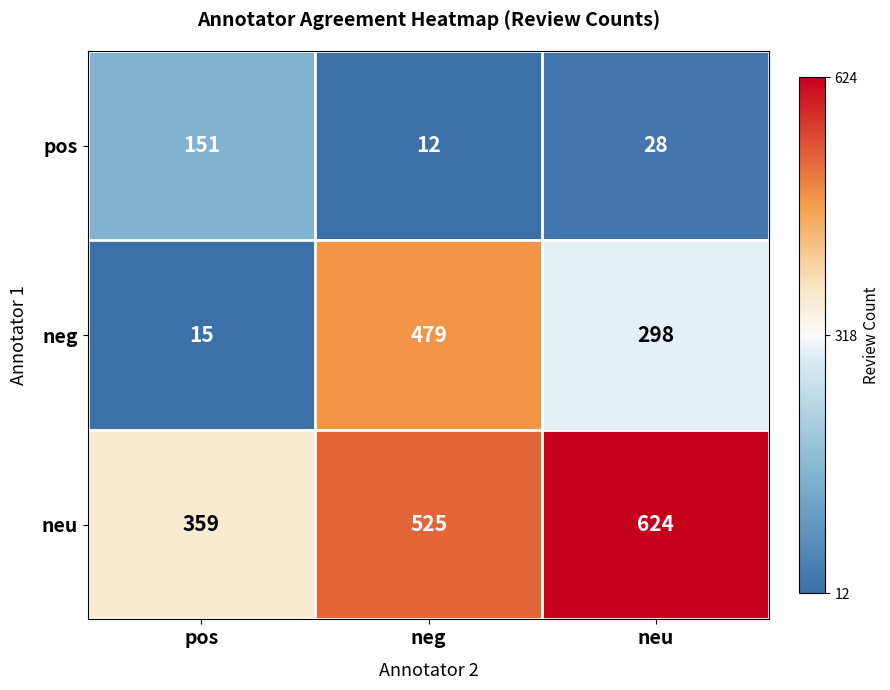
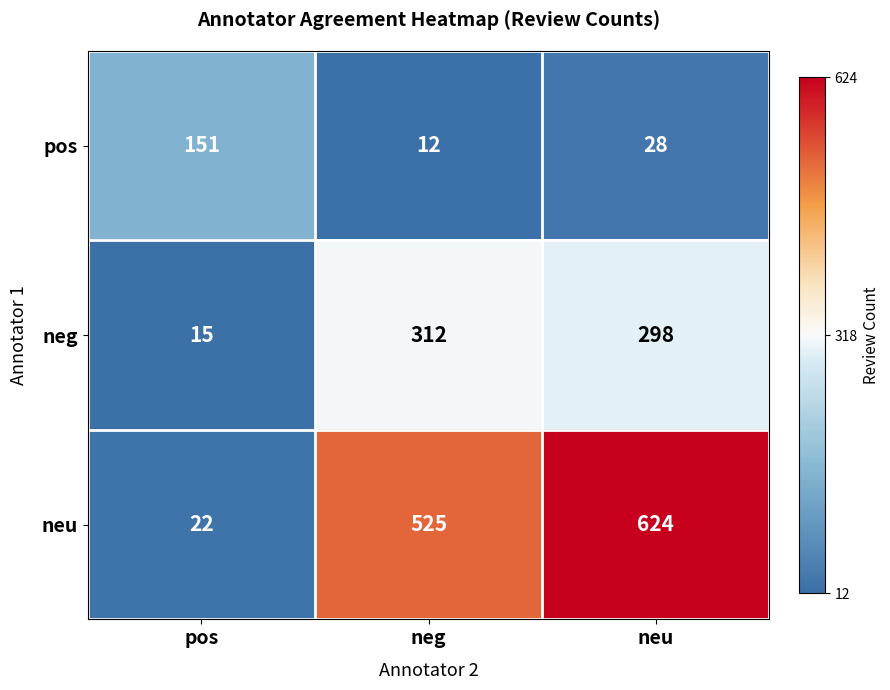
  {
    "pos": {
      "pos": 151,
      "neg": 12,
      "neu": 28
    },
    "neg": {
      "pos": 15,
-     "neg": 479,
+     "neg": 312,
      "neu": 298
    },
    "neu": {
-     "pos": 359,
+     "pos": 22,
      "neg": 525,
      "neu": 624
    }
  }
